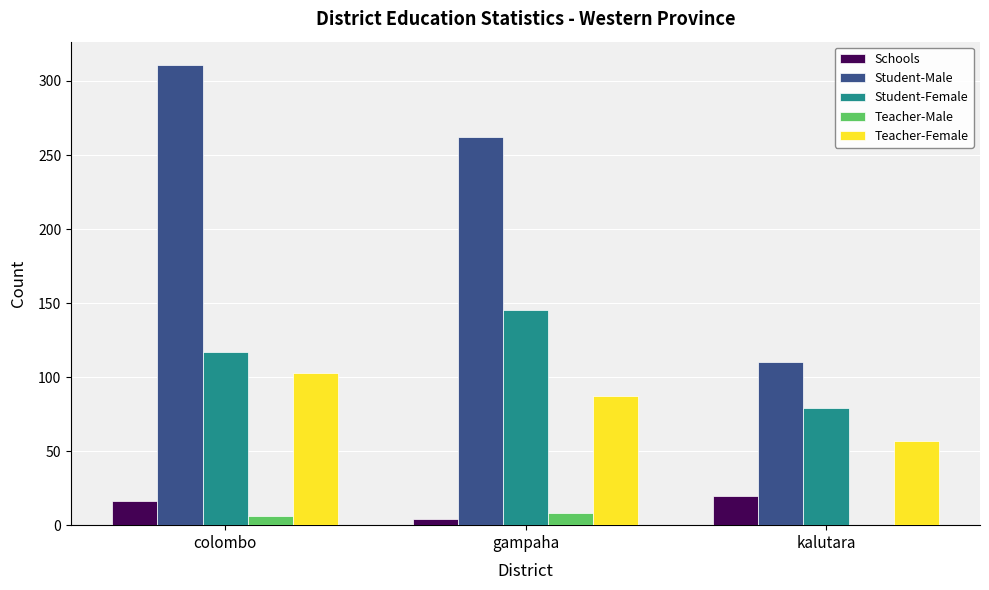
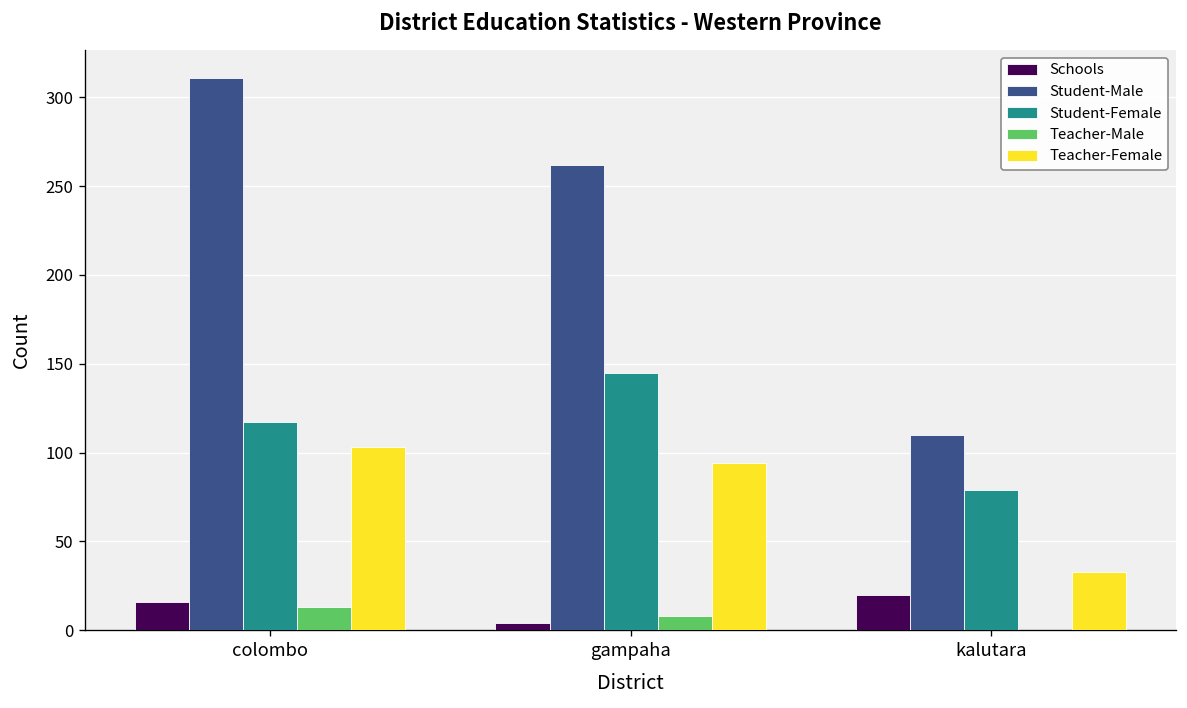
  {
    "Schools": {
      "colombo": 16,
      "gampaha": 4,
      "kalutara": 20
    },
    "Student-Male": {
      "colombo": 311,
      "gampaha": 262,
      "kalutara": 110
    },
    "Student-Female": {
      "colombo": 117,
      "gampaha": 145,
      "kalutara": 79
    },
    "Teacher-Male": {
-     "colombo": 6,
+     "colombo": 13,
      "gampaha": 8,
      "kalutara": 0
    },
    "Teacher-Female": {
      "colombo": 103,
-     "gampaha": 87,
-     "kalutara": 57
+     "gampaha": 94,
+     "kalutara": 33
    }
  }
